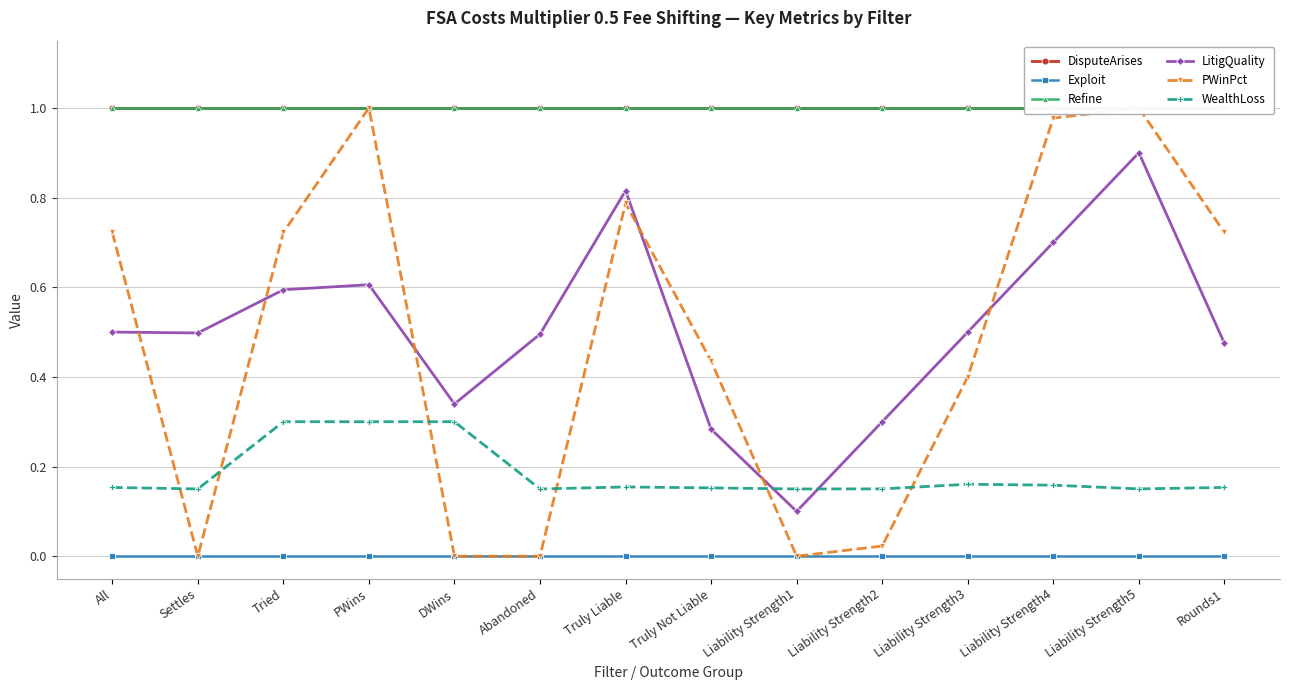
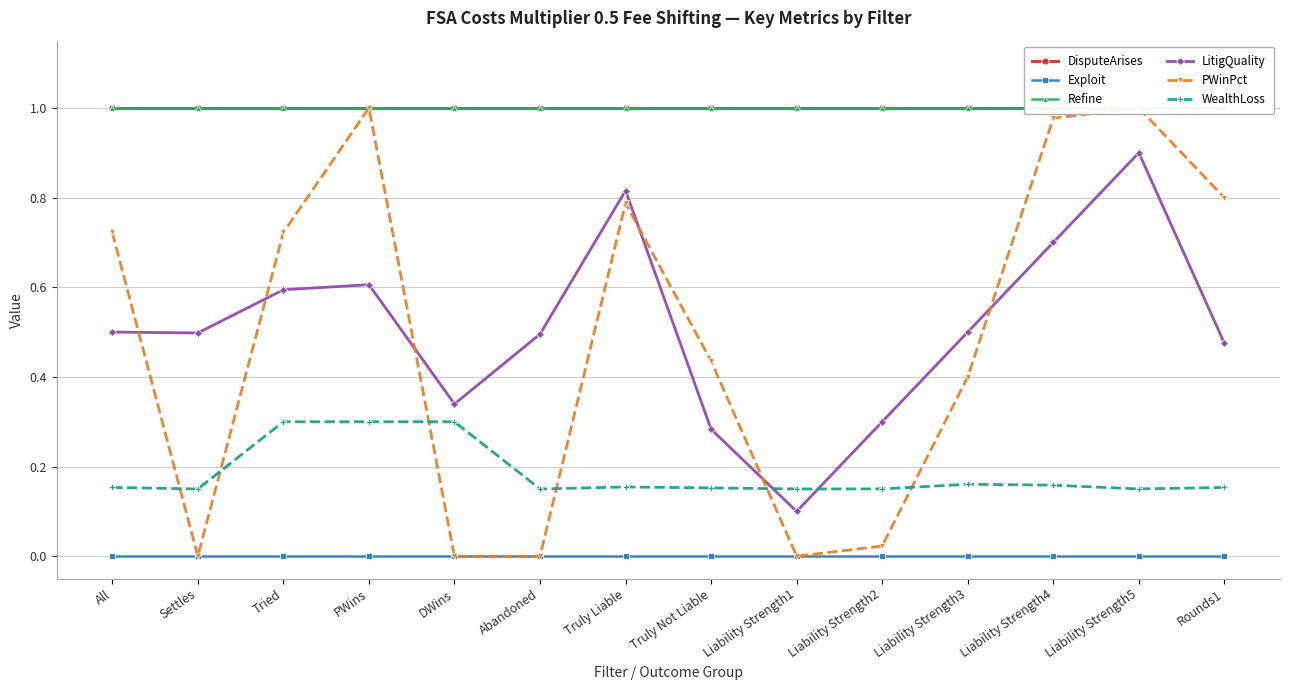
  {
    "Exploit": {
      "All": 0.00,
      "Tried": 0.00,
      "PWins": 0.00,
      "Truly Liable": 0.00,
      "Truly Not Liable": 0.00,
      "Liability Strength2": 0.00,
      "Liability Strength3": 0.00,
      "Liability Strength4": 0.00,
      "Liability Strength5": 0.00,
      "Rounds1": 0.00
    },
    "LitigQuality": {
      "All": 0.50,
      "Settles": 0.50,
      "Tried": 0.59,
      "PWins": 0.61,
      "DWins": 0.34,
      "Abandoned": 0.50,
      "Truly Liable": 0.82,
      "Truly Not Liable": 0.28,
      "Liability Strength1": 0.10,
      "Liability Strength2": 0.30,
      "Liability Strength3": 0.50,
      "Liability Strength4": 0.70,
      "Liability Strength5": 0.90,
      "Rounds1": 0.48
    },
    "PWinPct": {
      "All": 0.72,
      "Tried": 0.72,
      "Truly Liable": 0.79,
      "Truly Not Liable": 0.44,
      "Liability Strength2": 0.02,
      "Liability Strength3": 0.40,
      "Liability Strength4": 0.98,
-     "Rounds1": 0.72
+     "Rounds1": 0.80
    }
  }
